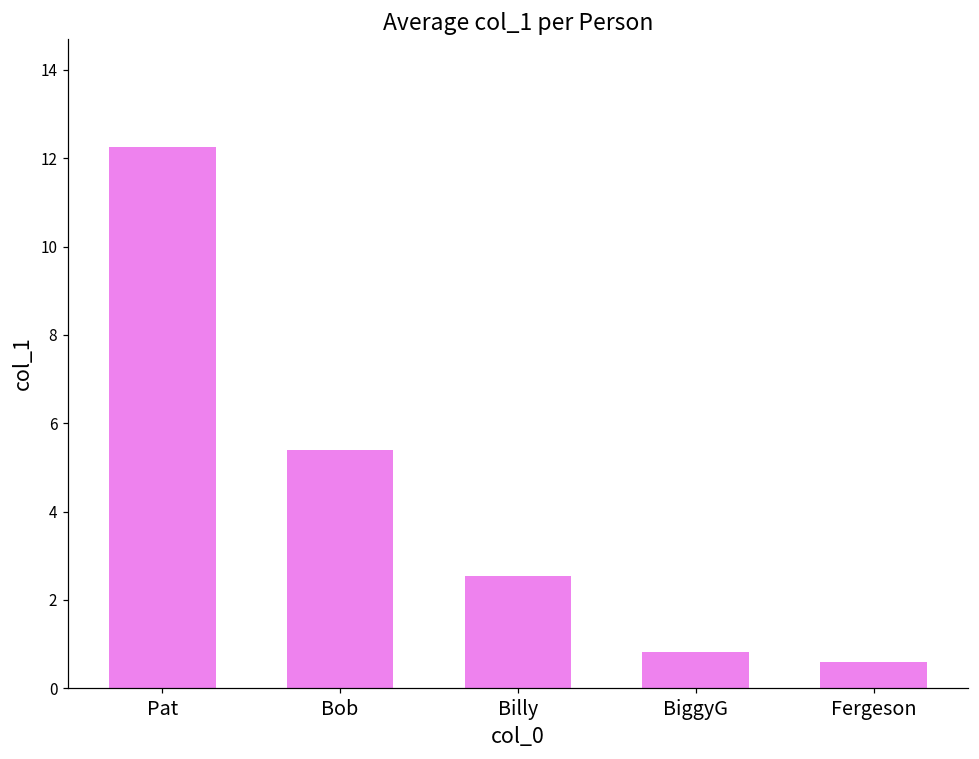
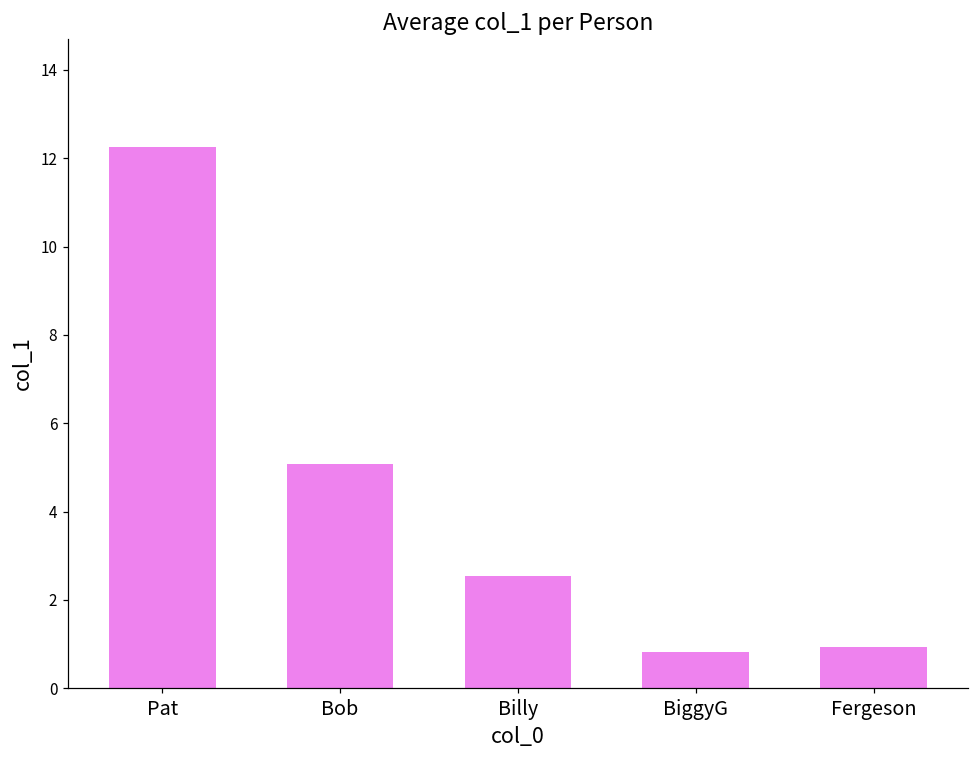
  {
    "Pat": 12.3,
-   "Bob": 5.4,
+   "Bob": 5.1,
    "Billy": 2.5,
    "BiggyG": 0.8,
-   "Fergeson": 0.6
+   "Fergeson": 0.9
  }
